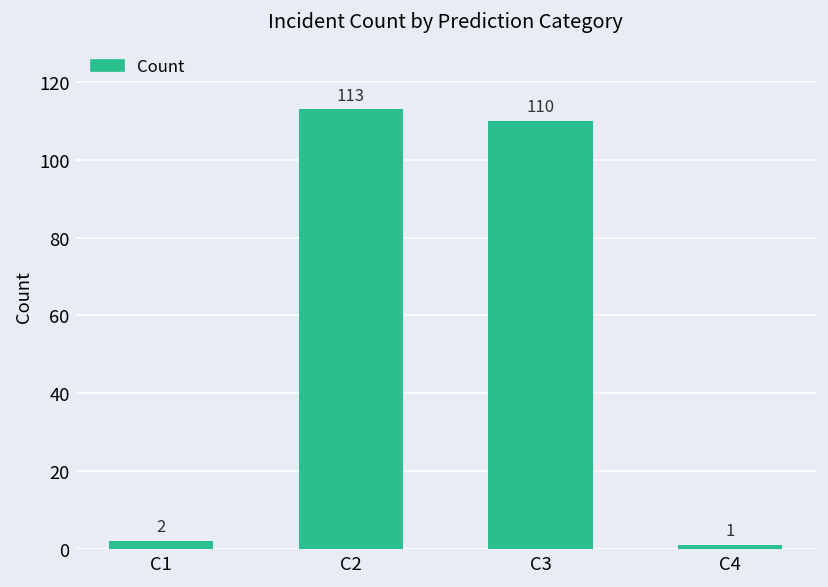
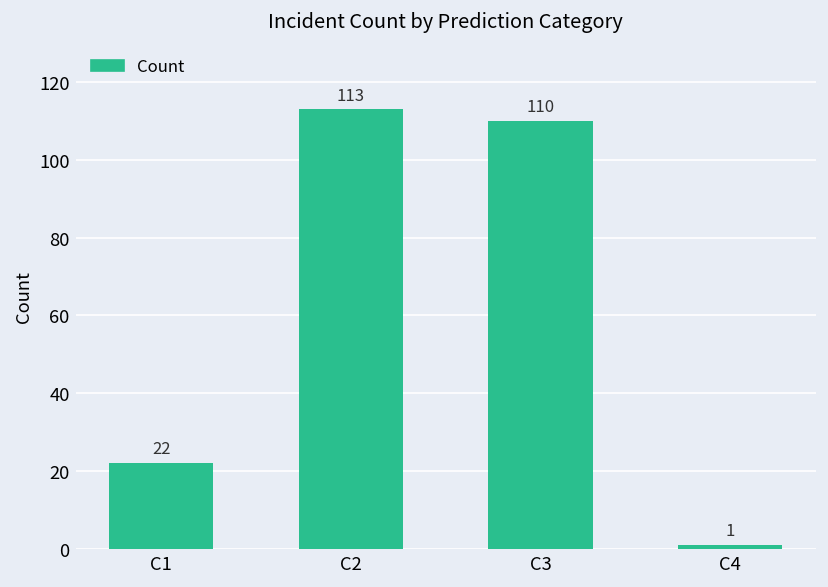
  {
-   "C1": 2,
+   "C1": 22,
    "C2": 113,
    "C3": 110,
    "C4": 1
  }
